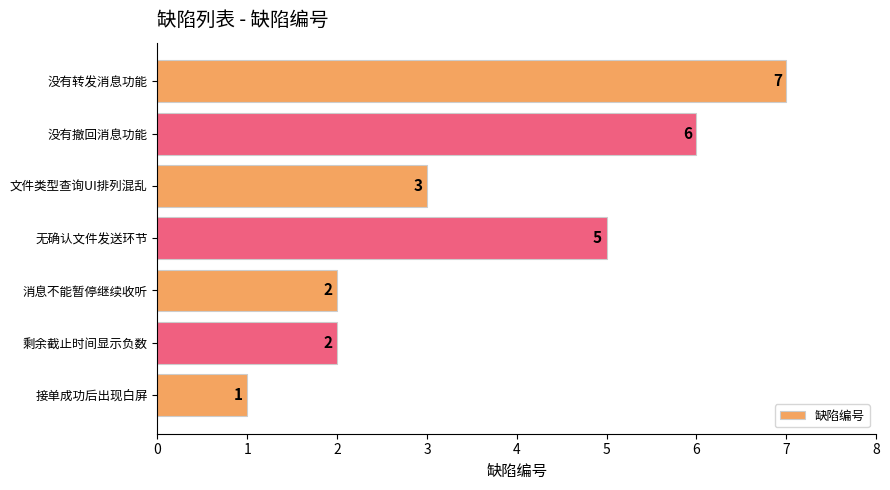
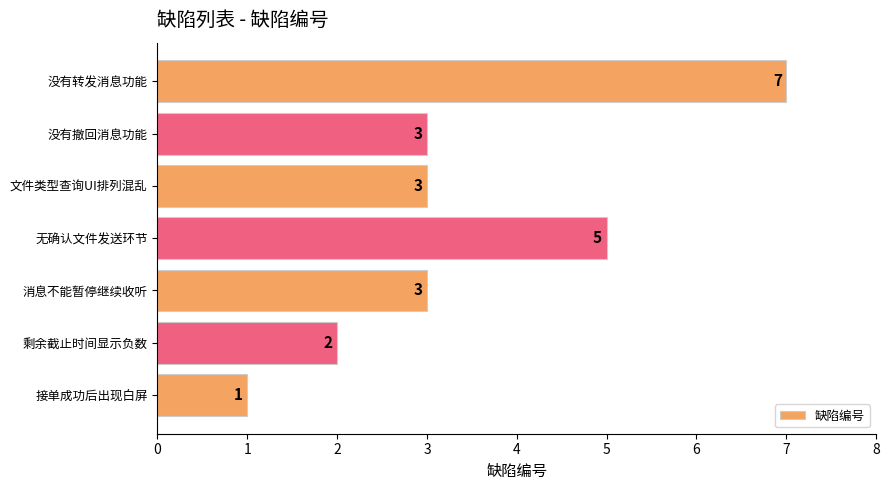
  {
    "没有转发消息功能": 7,
-   "没有撤回消息功能": 6,
+   "没有撤回消息功能": 3,
    "文件类型查询UI排列混乱": 3,
    "无确认文件发送环节": 5,
-   "消息不能暂停继续收听": 2,
+   "消息不能暂停继续收听": 3,
    "剩余截止时间显示负数": 2,
    "接单成功后出现白屏": 1
  }
